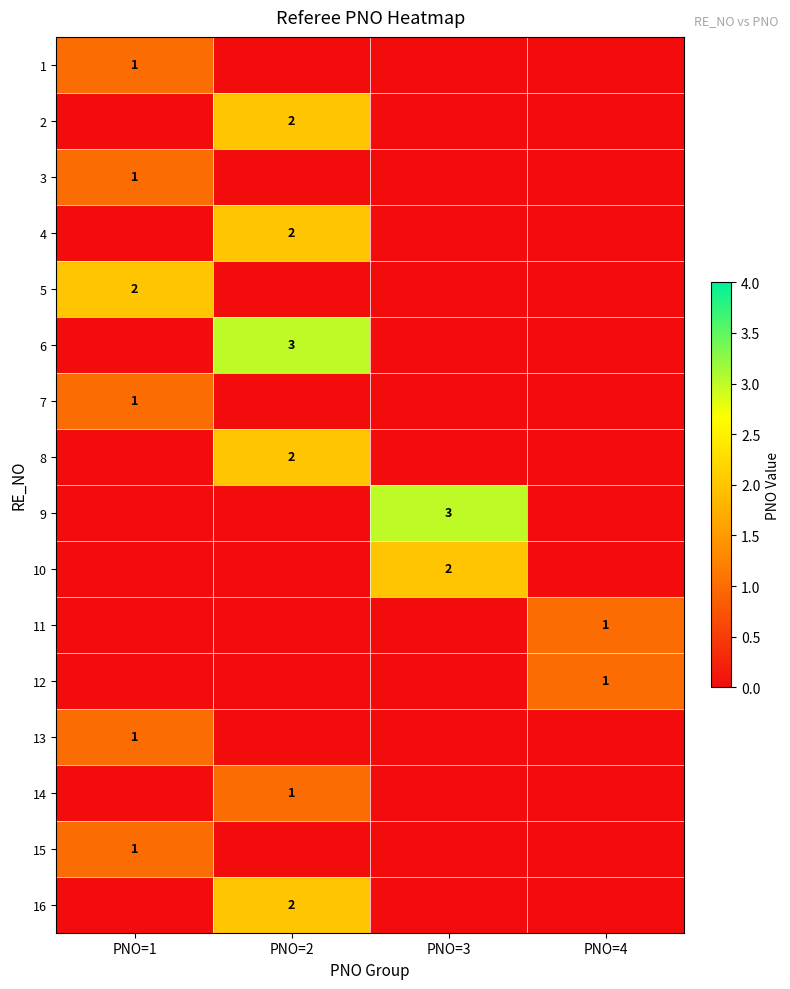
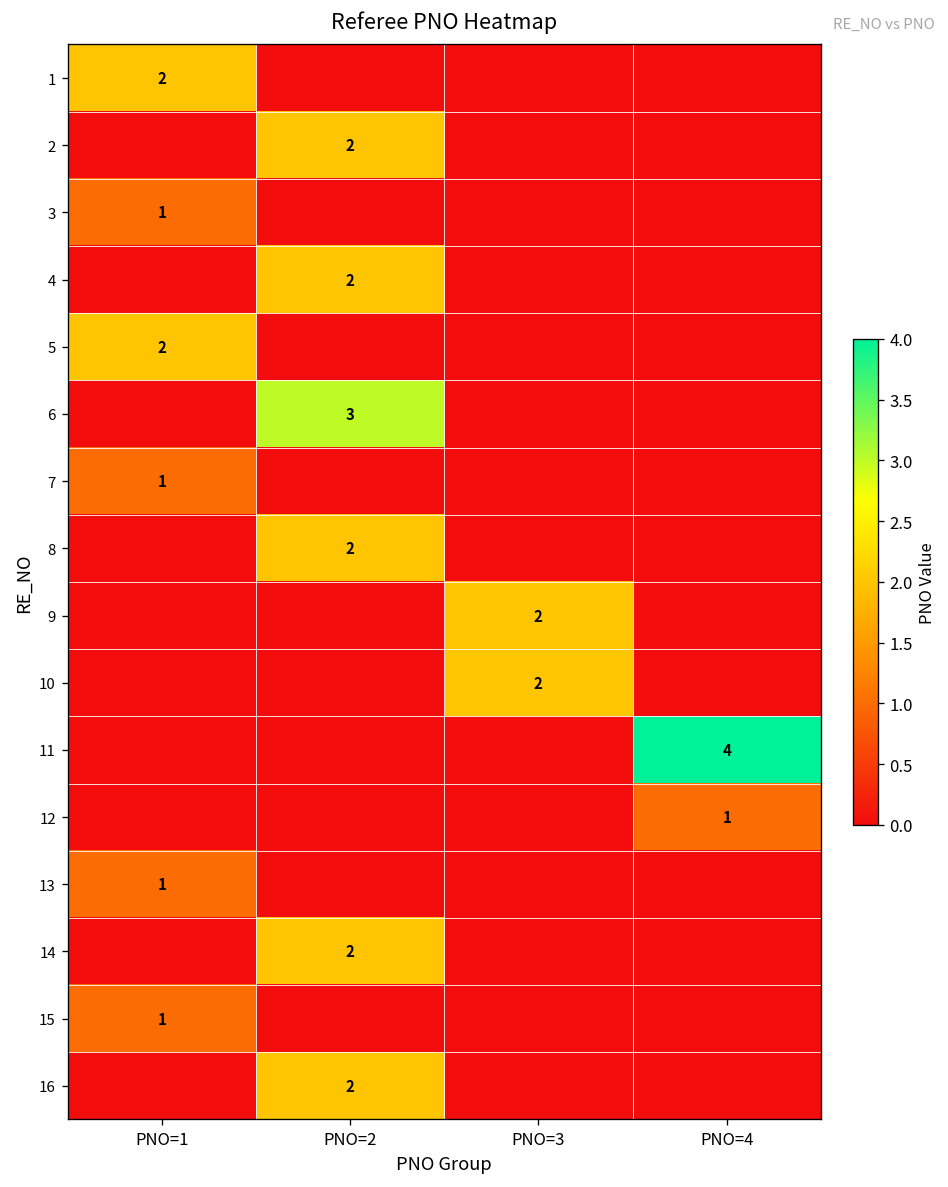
  {
    "1": {
-     "PNO=1": 1
+     "PNO=1": 2
    },
    "2": {
      "PNO=2": 2
    },
    "3": {
      "PNO=1": 1
    },
    "4": {
      "PNO=2": 2
    },
    "5": {
      "PNO=1": 2
    },
    "6": {
      "PNO=2": 3
    },
    "7": {
      "PNO=1": 1
    },
    "8": {
      "PNO=2": 2
    },
    "9": {
-     "PNO=3": 3
+     "PNO=3": 2
    },
    "10": {
      "PNO=3": 2
    },
    "11": {
-     "PNO=4": 1
+     "PNO=4": 4
    },
    "12": {
      "PNO=4": 1
    },
    "13": {
      "PNO=1": 1
    },
    "14": {
-     "PNO=2": 1
+     "PNO=2": 2
    },
    "15": {
      "PNO=1": 1
    },
    "16": {
      "PNO=2": 2
    }
  }
